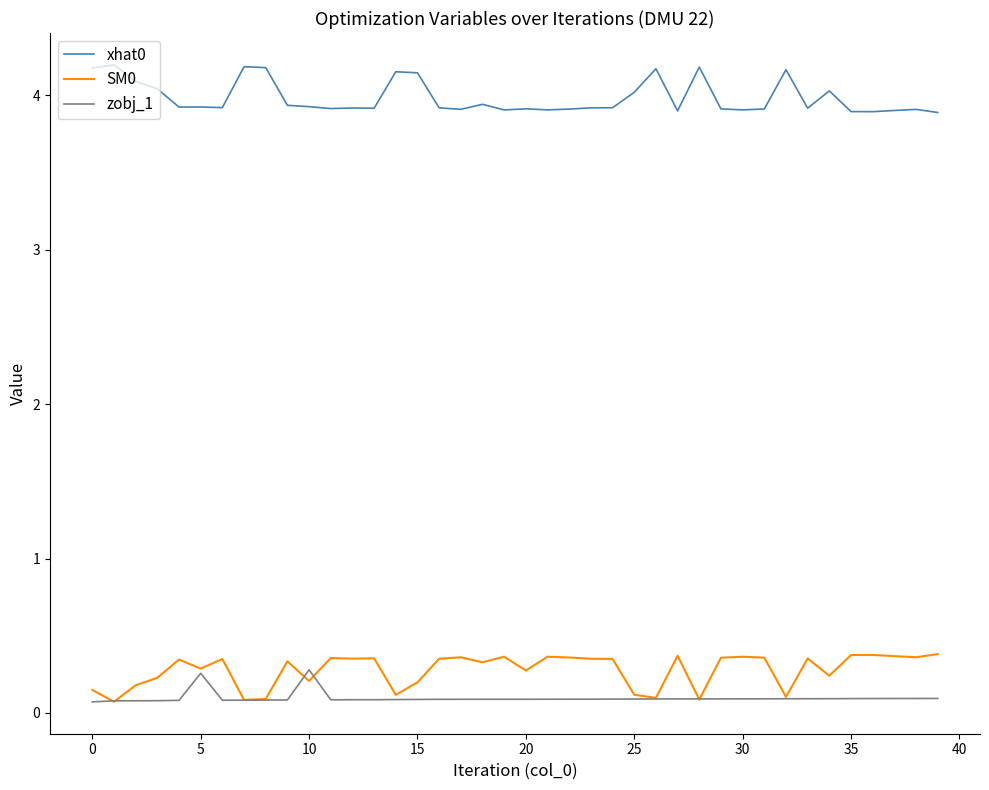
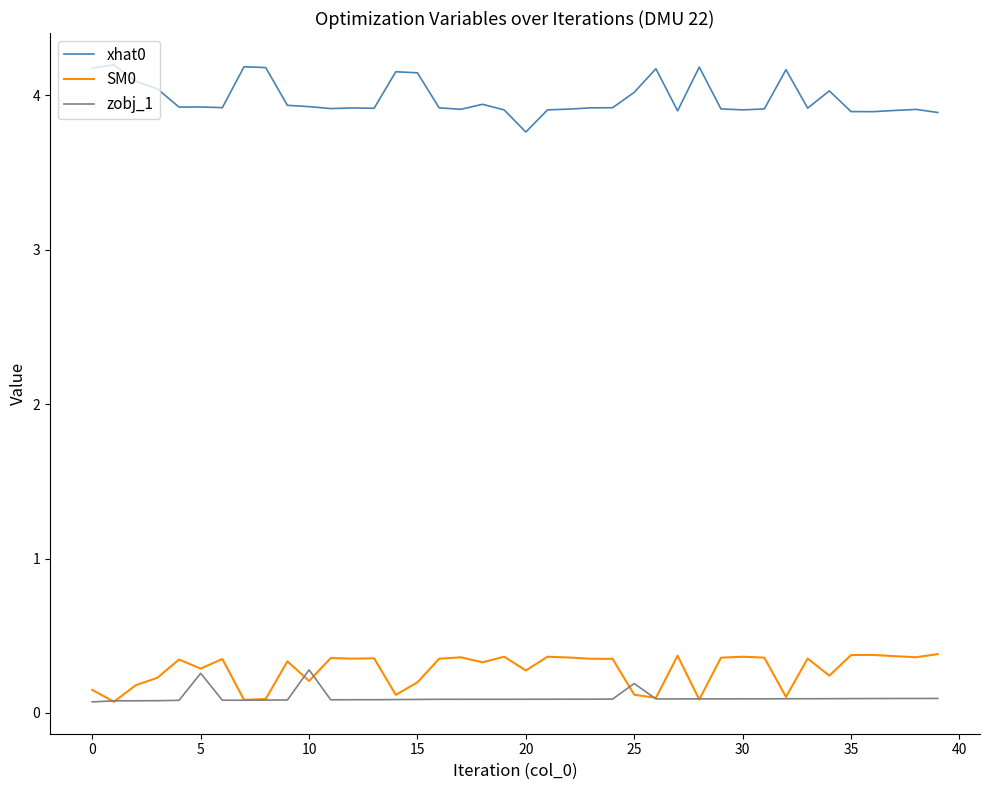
  {
    "xhat0": {
      "5": 3.92,
      "10": 3.93,
      "15": 4.15,
-     "20": 3.91,
+     "20": 3.76,
      "25": 4.02,
      "30": 3.91,
      "35": 3.89
    },
    "SM0": {
      "0": 0.15,
      "5": 0.29,
      "10": 0.21,
      "15": 0.20,
      "20": 0.28,
      "25": 0.12,
      "30": 0.36,
      "35": 0.38
    },
    "zobj_1": {
      "0": 0.07,
      "5": 0.26,
      "10": 0.28,
      "15": 0.09,
      "20": 0.09,
-     "25": 0.09,
+     "25": 0.19,
      "30": 0.09,
      "35": 0.09
    }
  }
